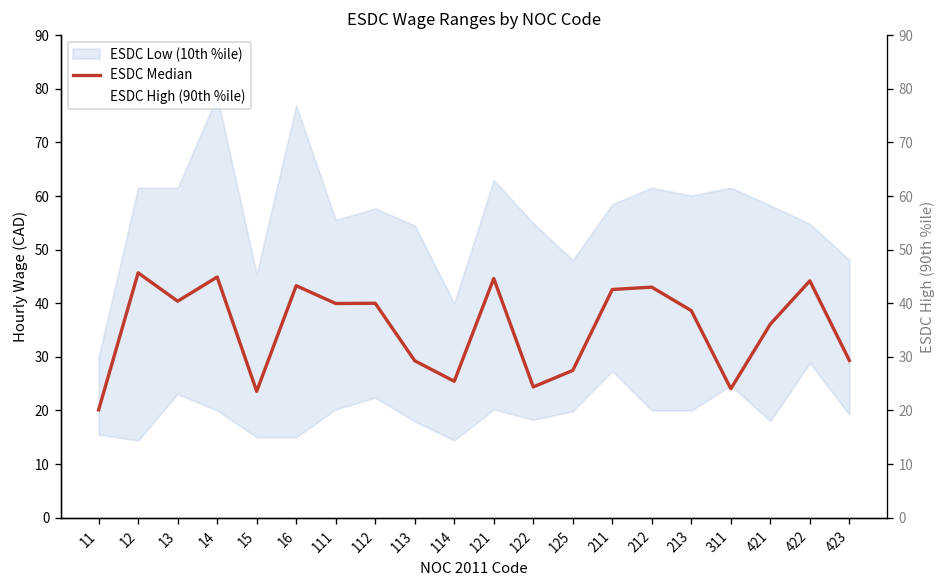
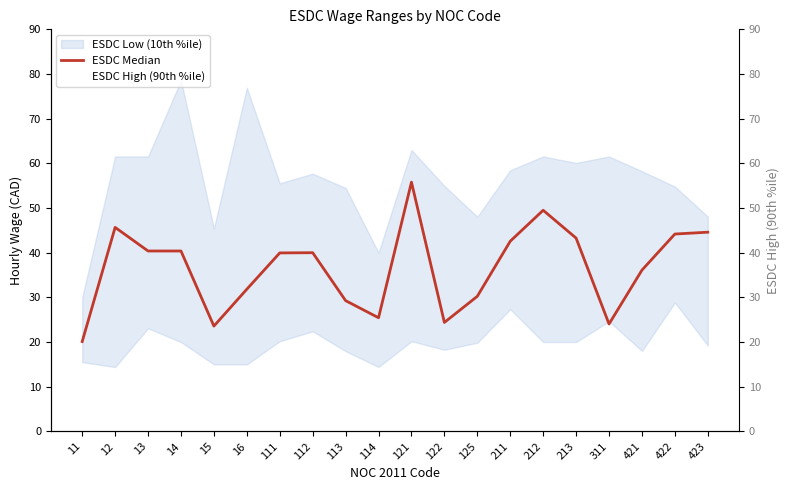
  {
    "ESDC Median": {
      "11": 20,
      "12": 46,
      "13": 40,
-     "14": 45,
+     "14": 40,
      "15": 24,
-     "16": 43,
+     "16": 32,
      "111": 40,
      "112": 40,
      "113": 29,
      "114": 25,
-     "121": 45,
+     "121": 56,
      "122": 24,
-     "125": 27,
+     "125": 30,
      "211": 43,
-     "212": 43,
-     "213": 39,
+     "212": 50,
+     "213": 43,
      "311": 24,
      "421": 36,
      "422": 44,
-     "423": 29
+     "423": 45
    }
  }
